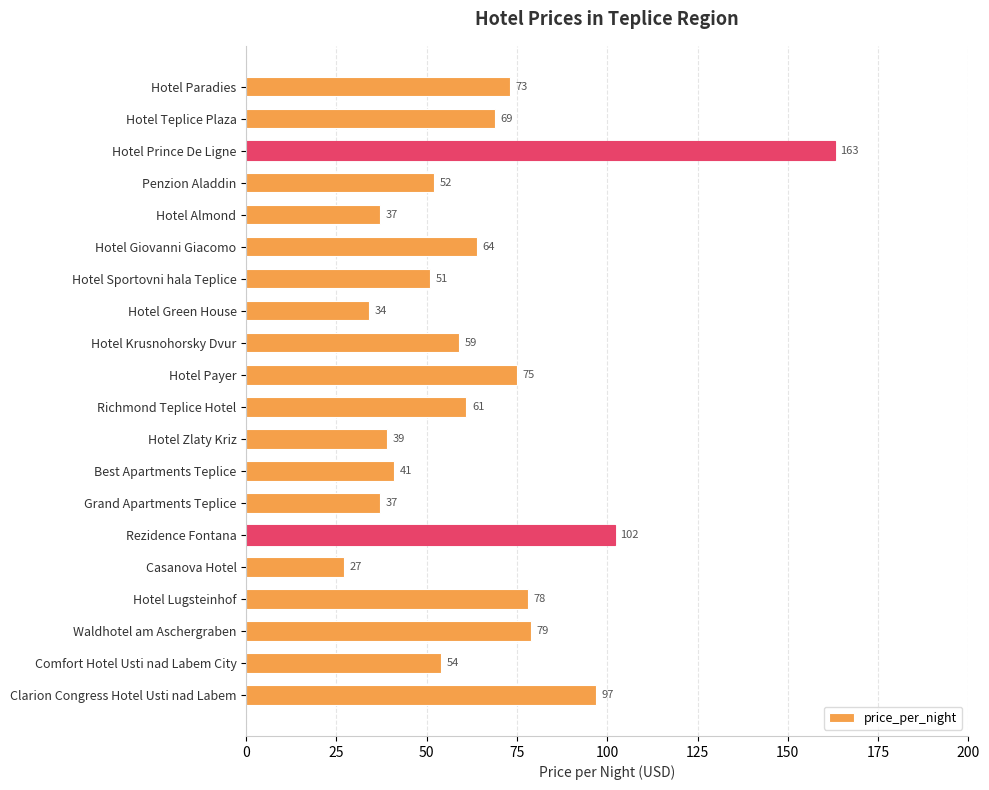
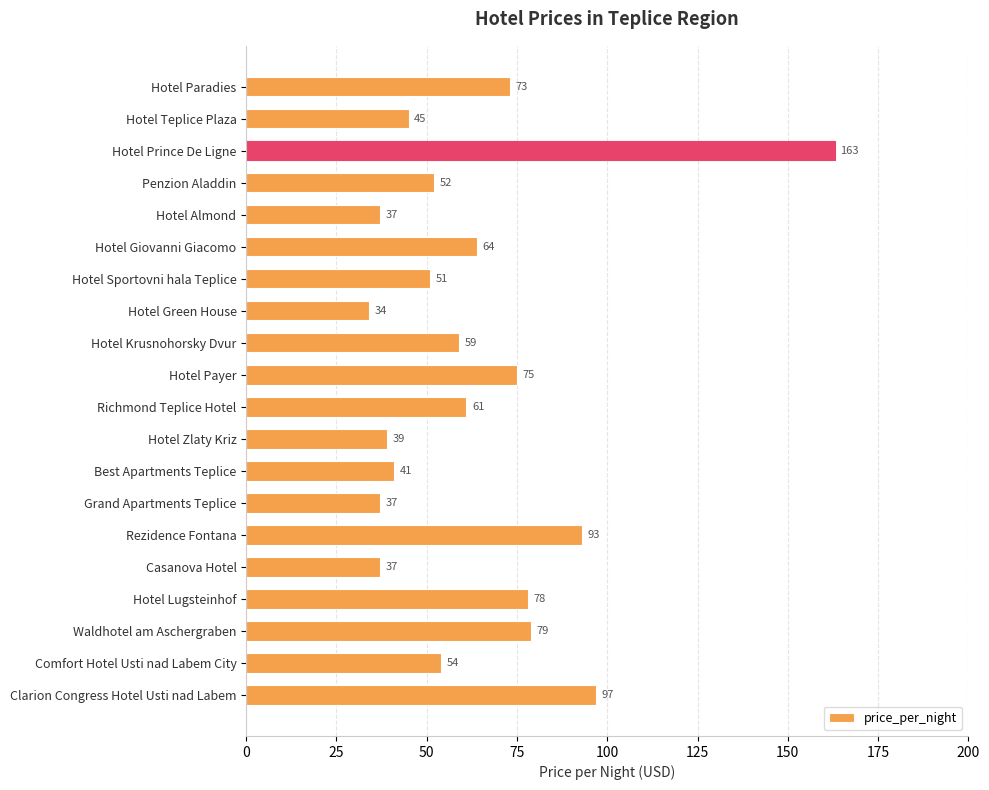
  {
    "Hotel Paradies": 73,
-   "Hotel Teplice Plaza": 69,
+   "Hotel Teplice Plaza": 45,
    "Hotel Prince De Ligne": 163,
    "Penzion Aladdin": 52,
    "Hotel Almond": 37,
    "Hotel Giovanni Giacomo": 64,
    "Hotel Sportovni hala Teplice": 51,
    "Hotel Green House": 34,
    "Hotel Krusnohorsky Dvur": 59,
    "Hotel Payer": 75,
    "Richmond Teplice Hotel": 61,
    "Hotel Zlaty Kriz": 39,
    "Best Apartments Teplice": 41,
    "Grand Apartments Teplice": 37,
-   "Rezidence Fontana": 102,
-   "Casanova Hotel": 27,
+   "Rezidence Fontana": 93,
+   "Casanova Hotel": 37,
    "Hotel Lugsteinhof": 78,
    "Waldhotel am Aschergraben": 79,
    "Comfort Hotel Usti nad Labem City": 54,
    "Clarion Congress Hotel Usti nad Labem": 97
  }
